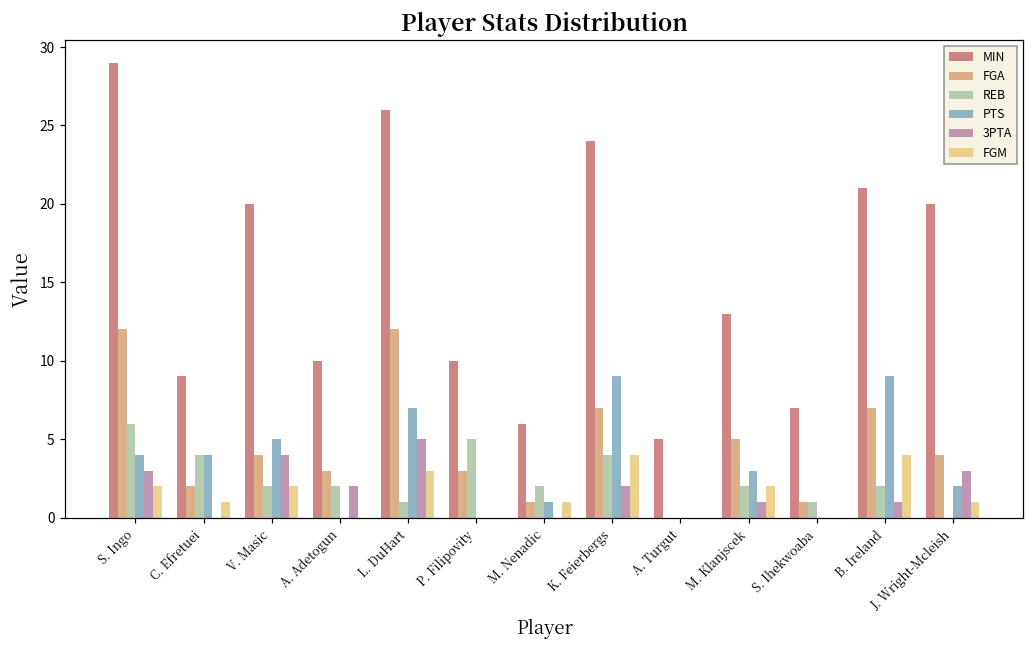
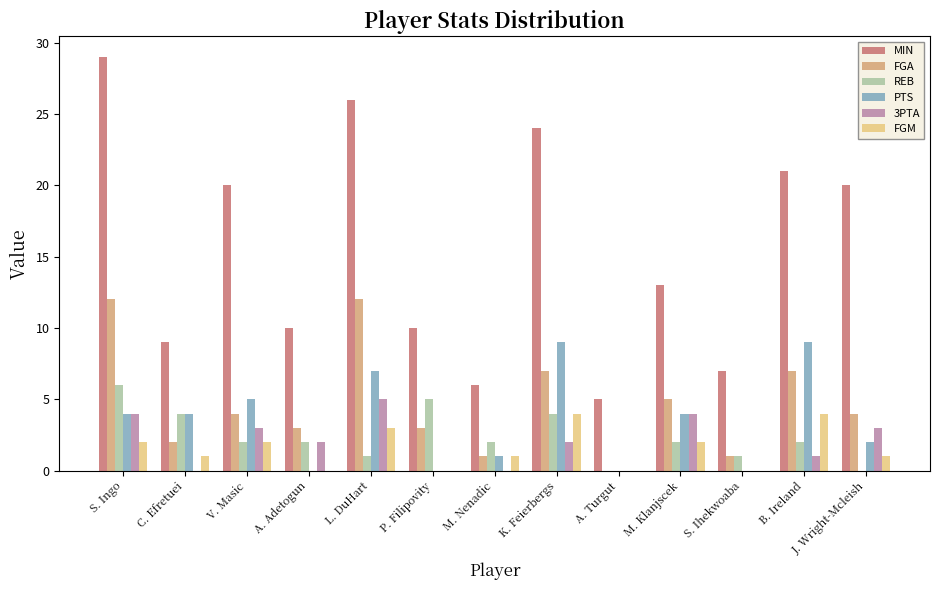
  {
    "REB": {
      "S. Ingo": 6,
      "C. Efretuei": 4,
      "V. Masic": 2,
      "A. Adetogun": 2,
      "L. DuHart": 1,
      "P. Filipovity": 5,
      "M. Nenadic": 2,
      "K. Feierbergs": 4,
      "A. Turgut": 0,
      "M. Klanjscek": 2,
      "S. Ihekwoaba": 1,
      "B. Ireland": 2,
      "J. Wright-Mcleish": 0
    },
    "PTS": {
      "S. Ingo": 4,
      "C. Efretuei": 4,
      "V. Masic": 5,
      "A. Adetogun": 0,
      "L. DuHart": 7,
      "P. Filipovity": 0,
      "M. Nenadic": 1,
      "K. Feierbergs": 9,
      "A. Turgut": 0,
-     "M. Klanjscek": 3,
+     "M. Klanjscek": 4,
      "S. Ihekwoaba": 0,
      "B. Ireland": 9,
      "J. Wright-Mcleish": 2
    },
    "3PTA": {
-     "S. Ingo": 3,
+     "S. Ingo": 4,
      "C. Efretuei": 0,
-     "V. Masic": 4,
+     "V. Masic": 3,
      "A. Adetogun": 2,
      "L. DuHart": 5,
      "P. Filipovity": 0,
      "M. Nenadic": 0,
      "K. Feierbergs": 2,
      "A. Turgut": 0,
-     "M. Klanjscek": 1,
+     "M. Klanjscek": 4,
      "S. Ihekwoaba": 0,
      "B. Ireland": 1,
      "J. Wright-Mcleish": 3
    }
  }
